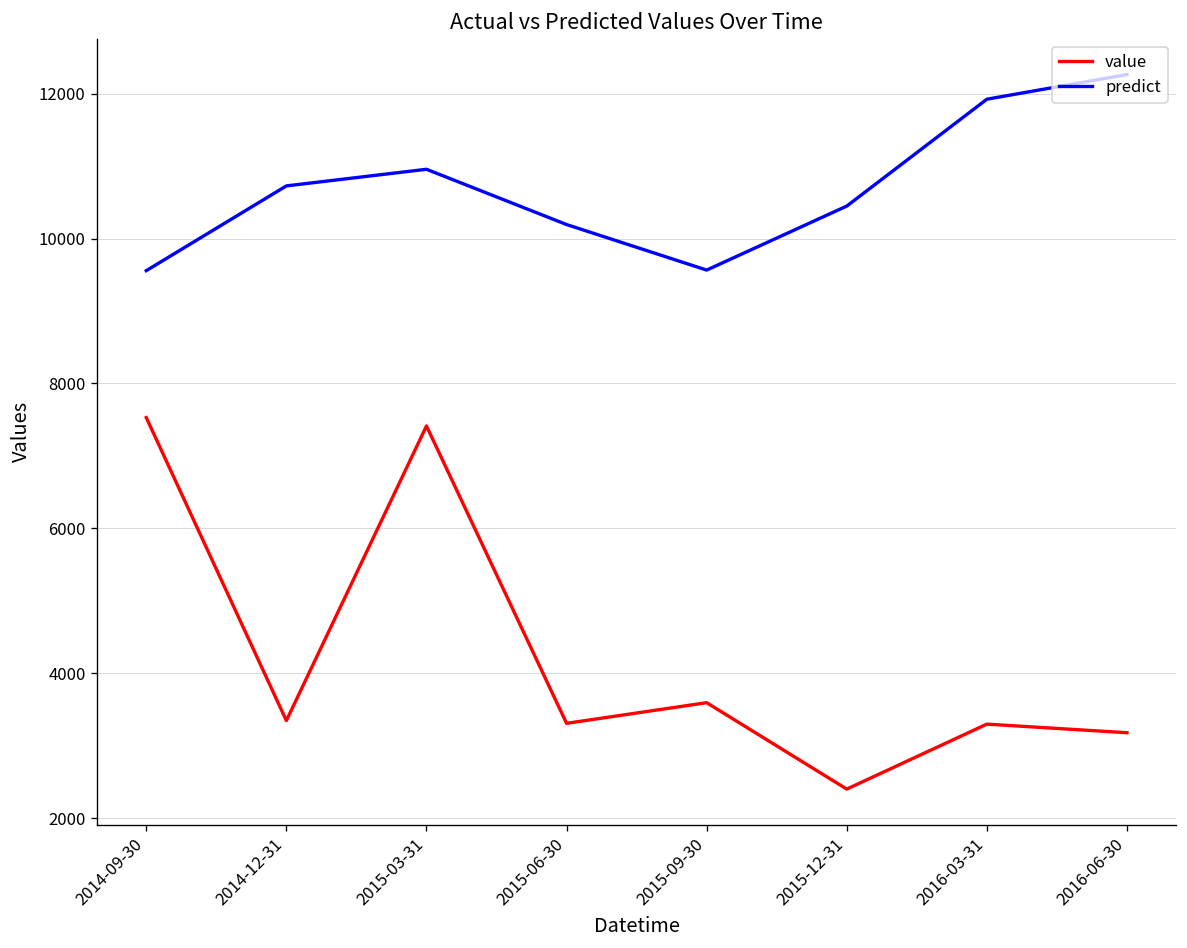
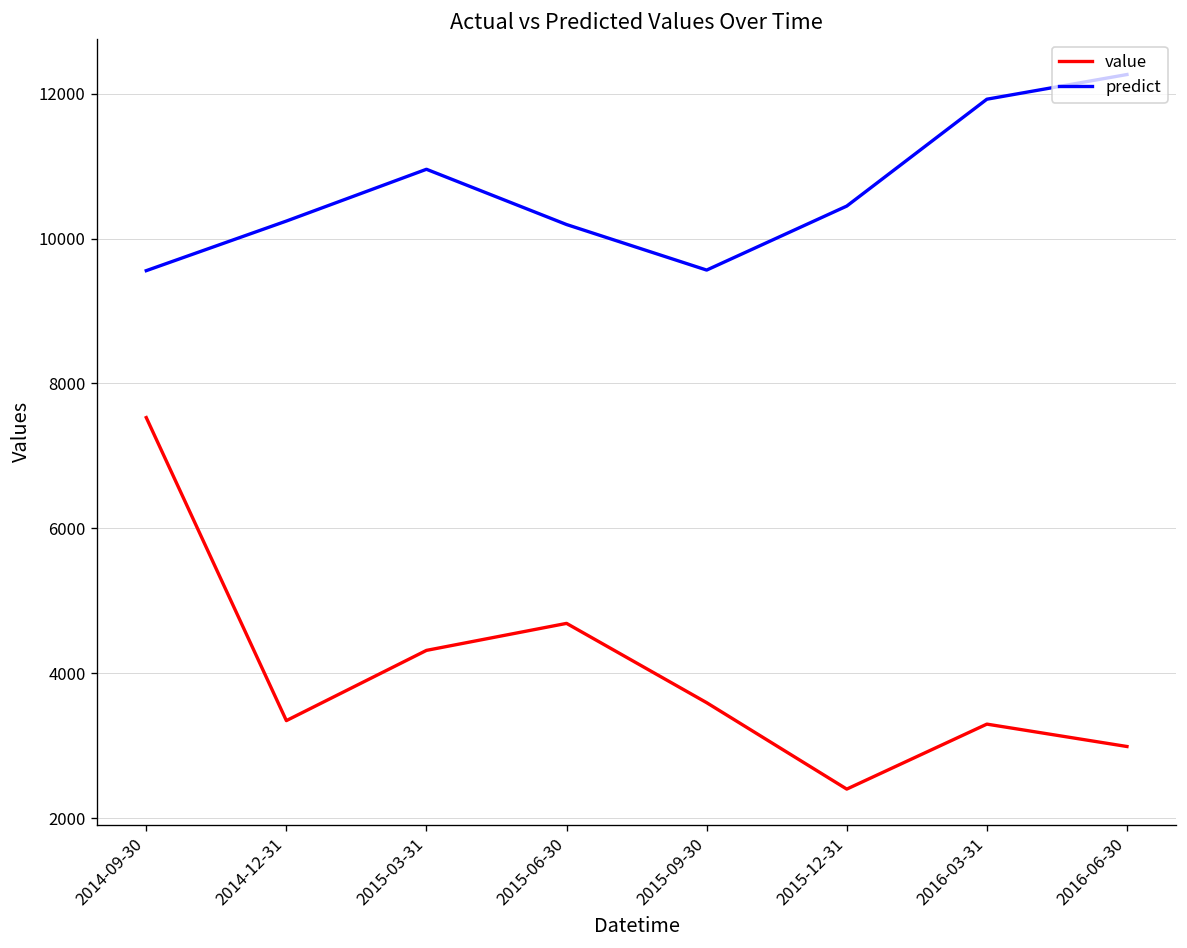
  {
    "value": {
      "2014-09-30": 7500,
      "2014-12-31": 3300,
-     "2015-03-31": 7400,
-     "2015-06-30": 3300,
+     "2015-03-31": 4300,
+     "2015-06-30": 4700,
      "2015-09-30": 3600,
      "2015-12-31": 2400,
      "2016-03-31": 3300,
-     "2016-06-30": 3200
+     "2016-06-30": 3000
    },
    "predict": {
      "2014-09-30": 9600,
-     "2014-12-31": 10700,
+     "2014-12-31": 10200,
      "2015-03-31": 11000,
      "2015-06-30": 10200,
      "2015-09-30": 9600,
      "2015-12-31": 10400,
      "2016-03-31": 11900
    }
  }
